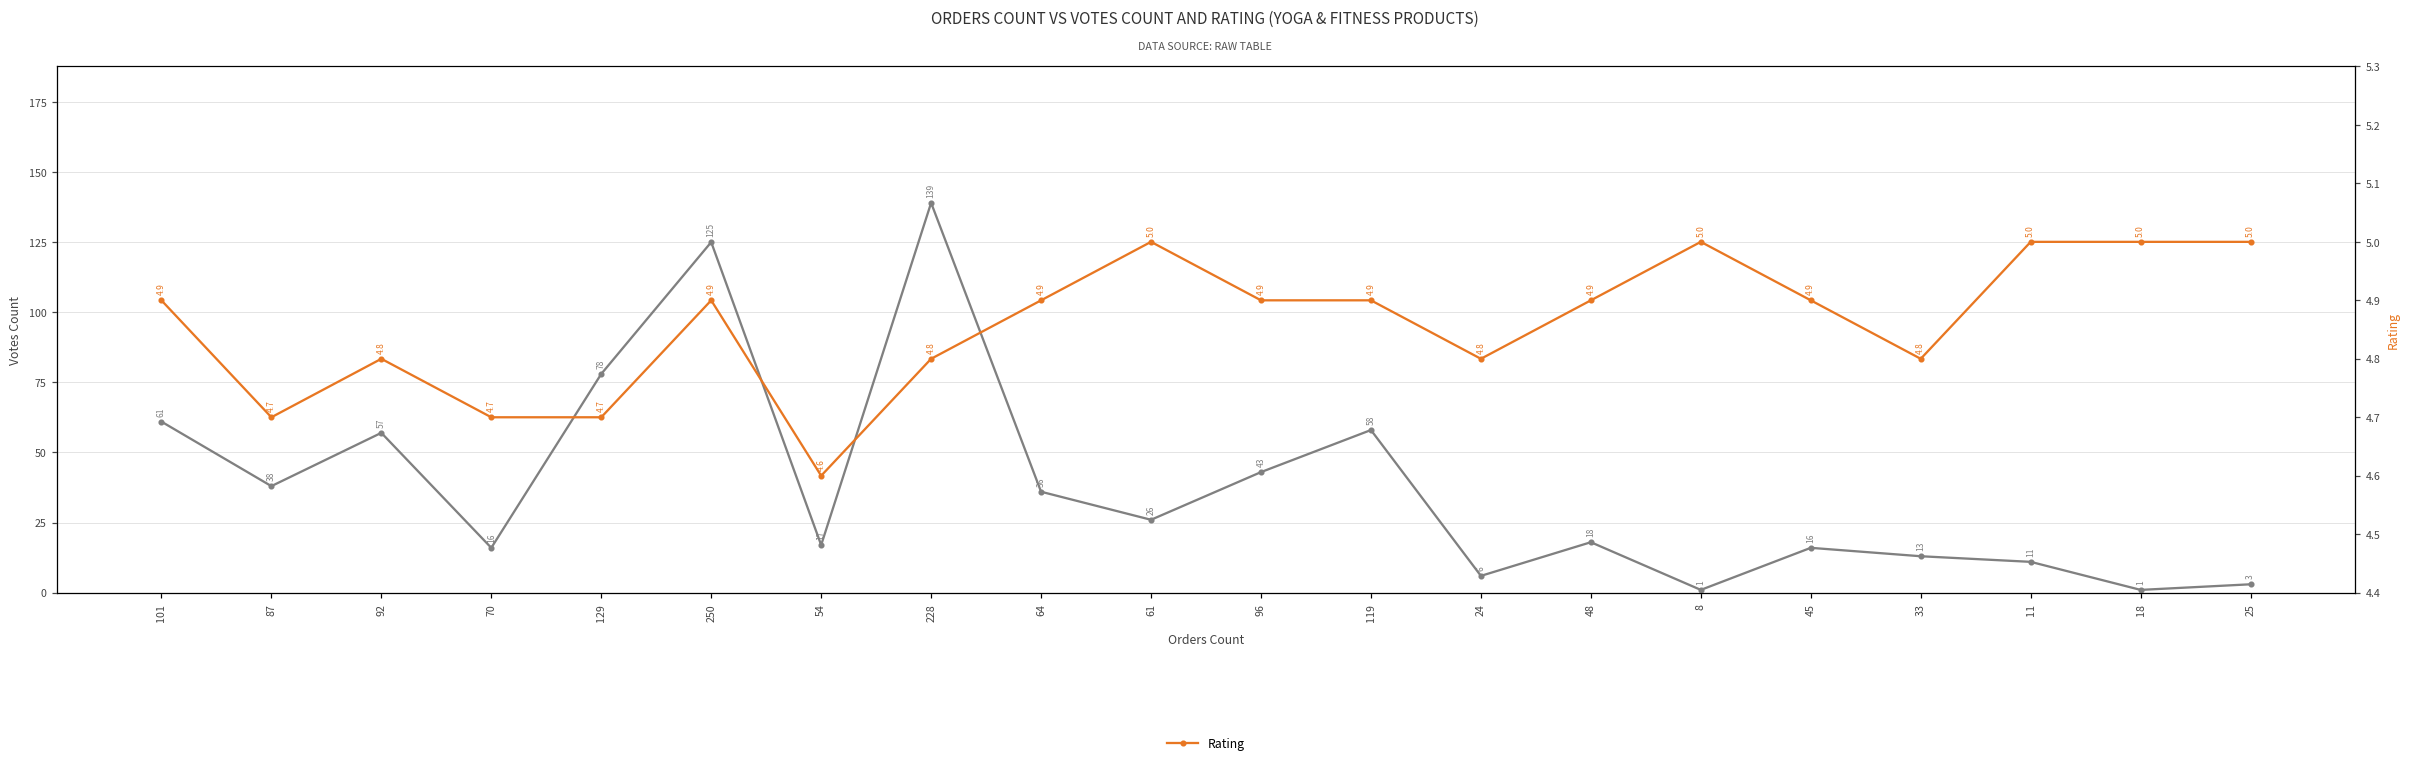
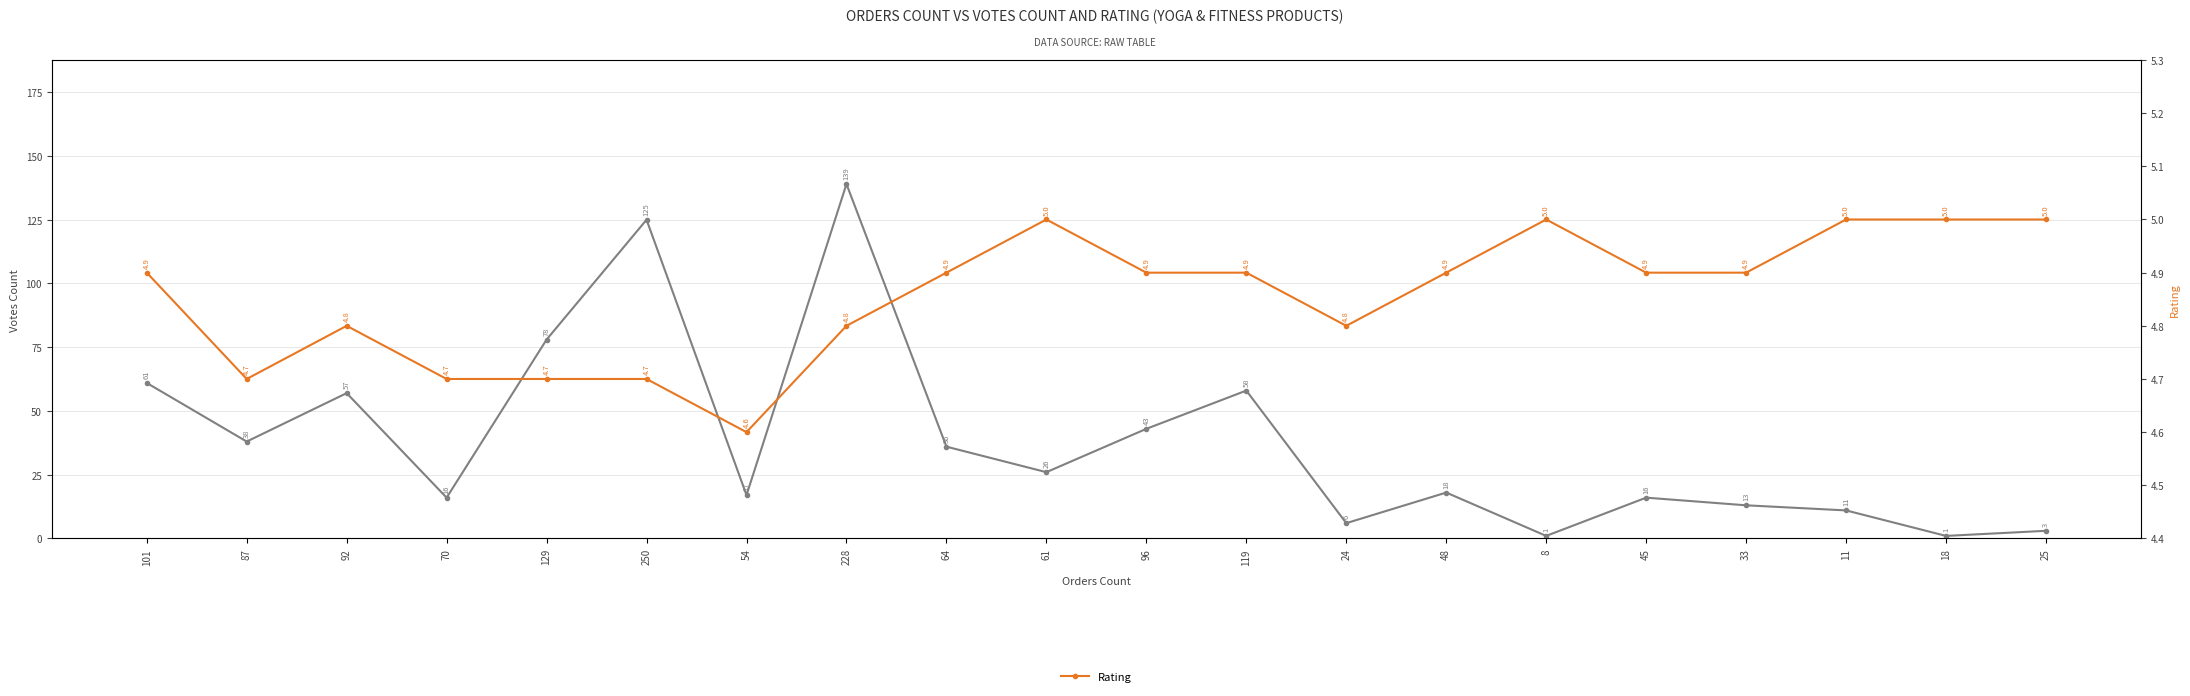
  {
    "Rating": {
      "101": 4.9,
      "87": 4.7,
      "92": 4.8,
      "70": 4.7,
      "129": 4.7,
-     "250": 4.9,
+     "250": 4.7,
      "54": 4.6,
      "228": 4.8,
      "64": 4.9,
      "61": 5.0,
      "96": 4.9,
      "119": 4.9,
      "24": 4.8,
      "48": 4.9,
      "8": 5.0,
      "45": 4.9,
-     "33": 4.8,
+     "33": 4.9,
      "11": 5.0,
      "18": 5.0,
      "25": 5.0
    }
  }
